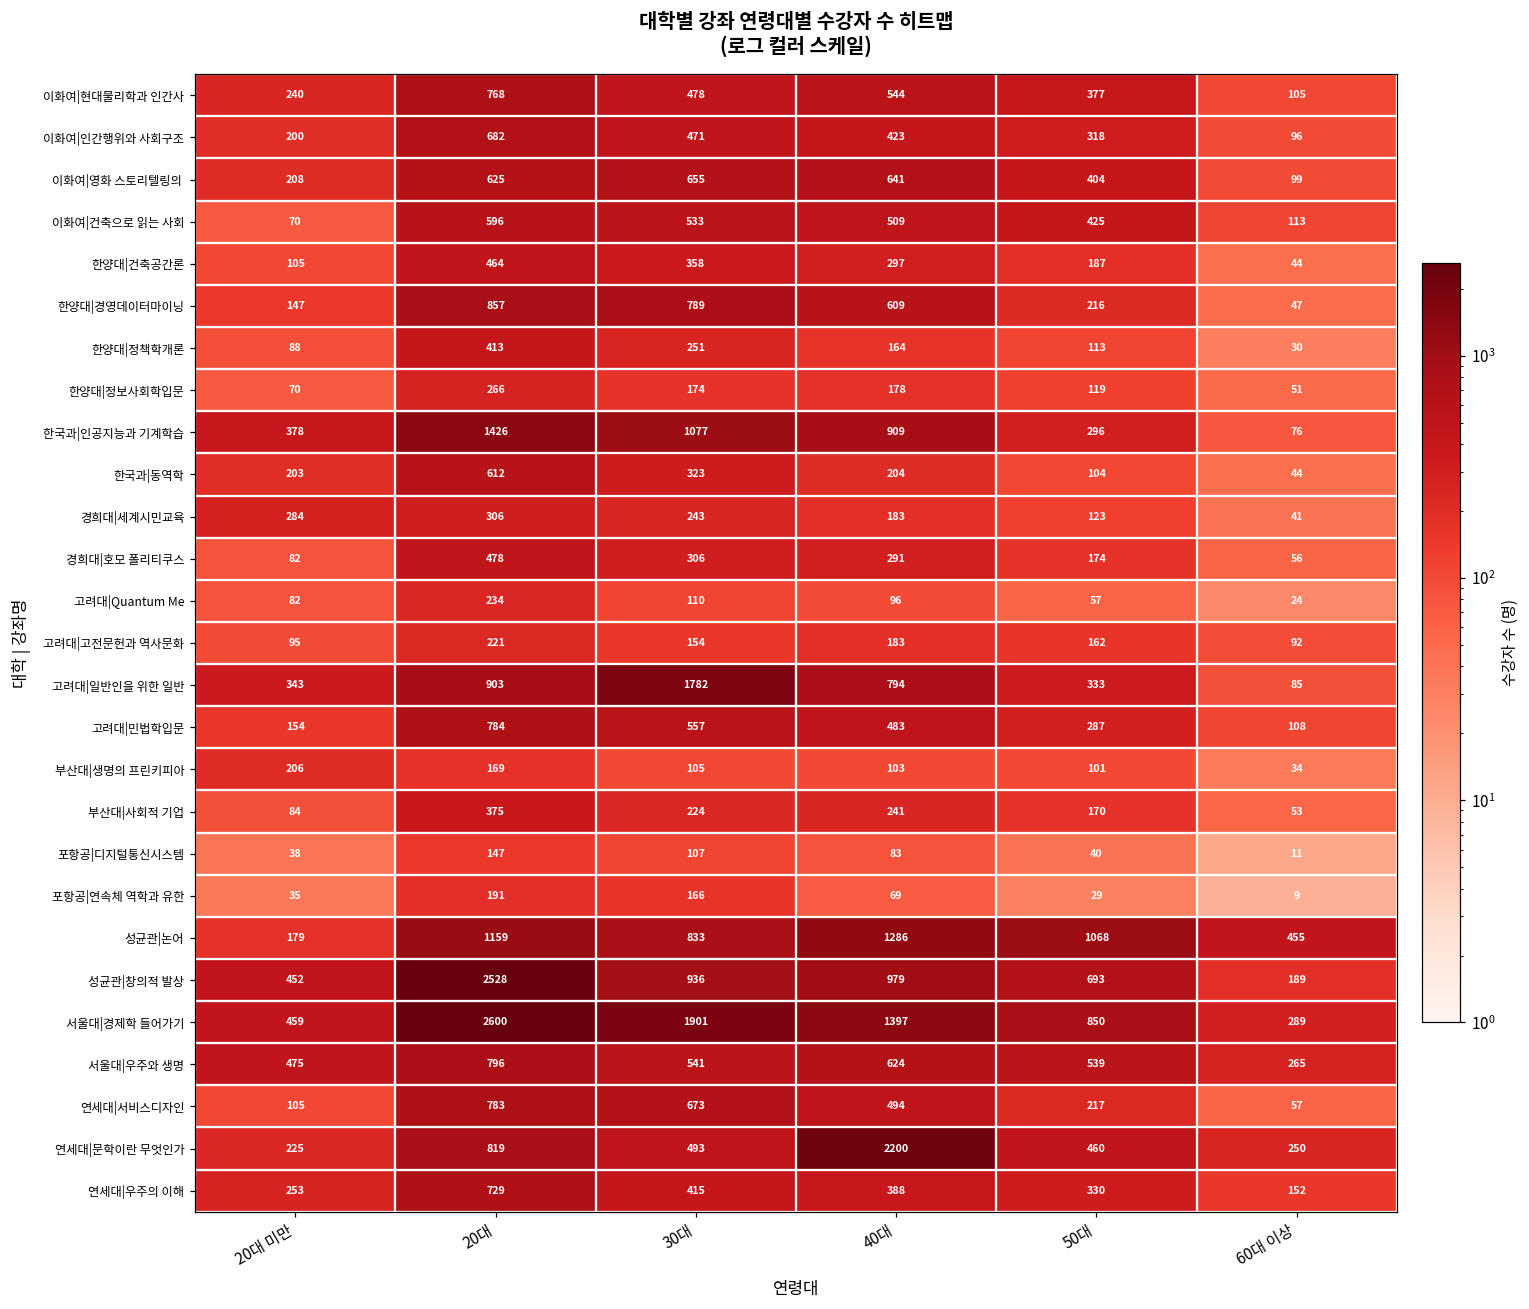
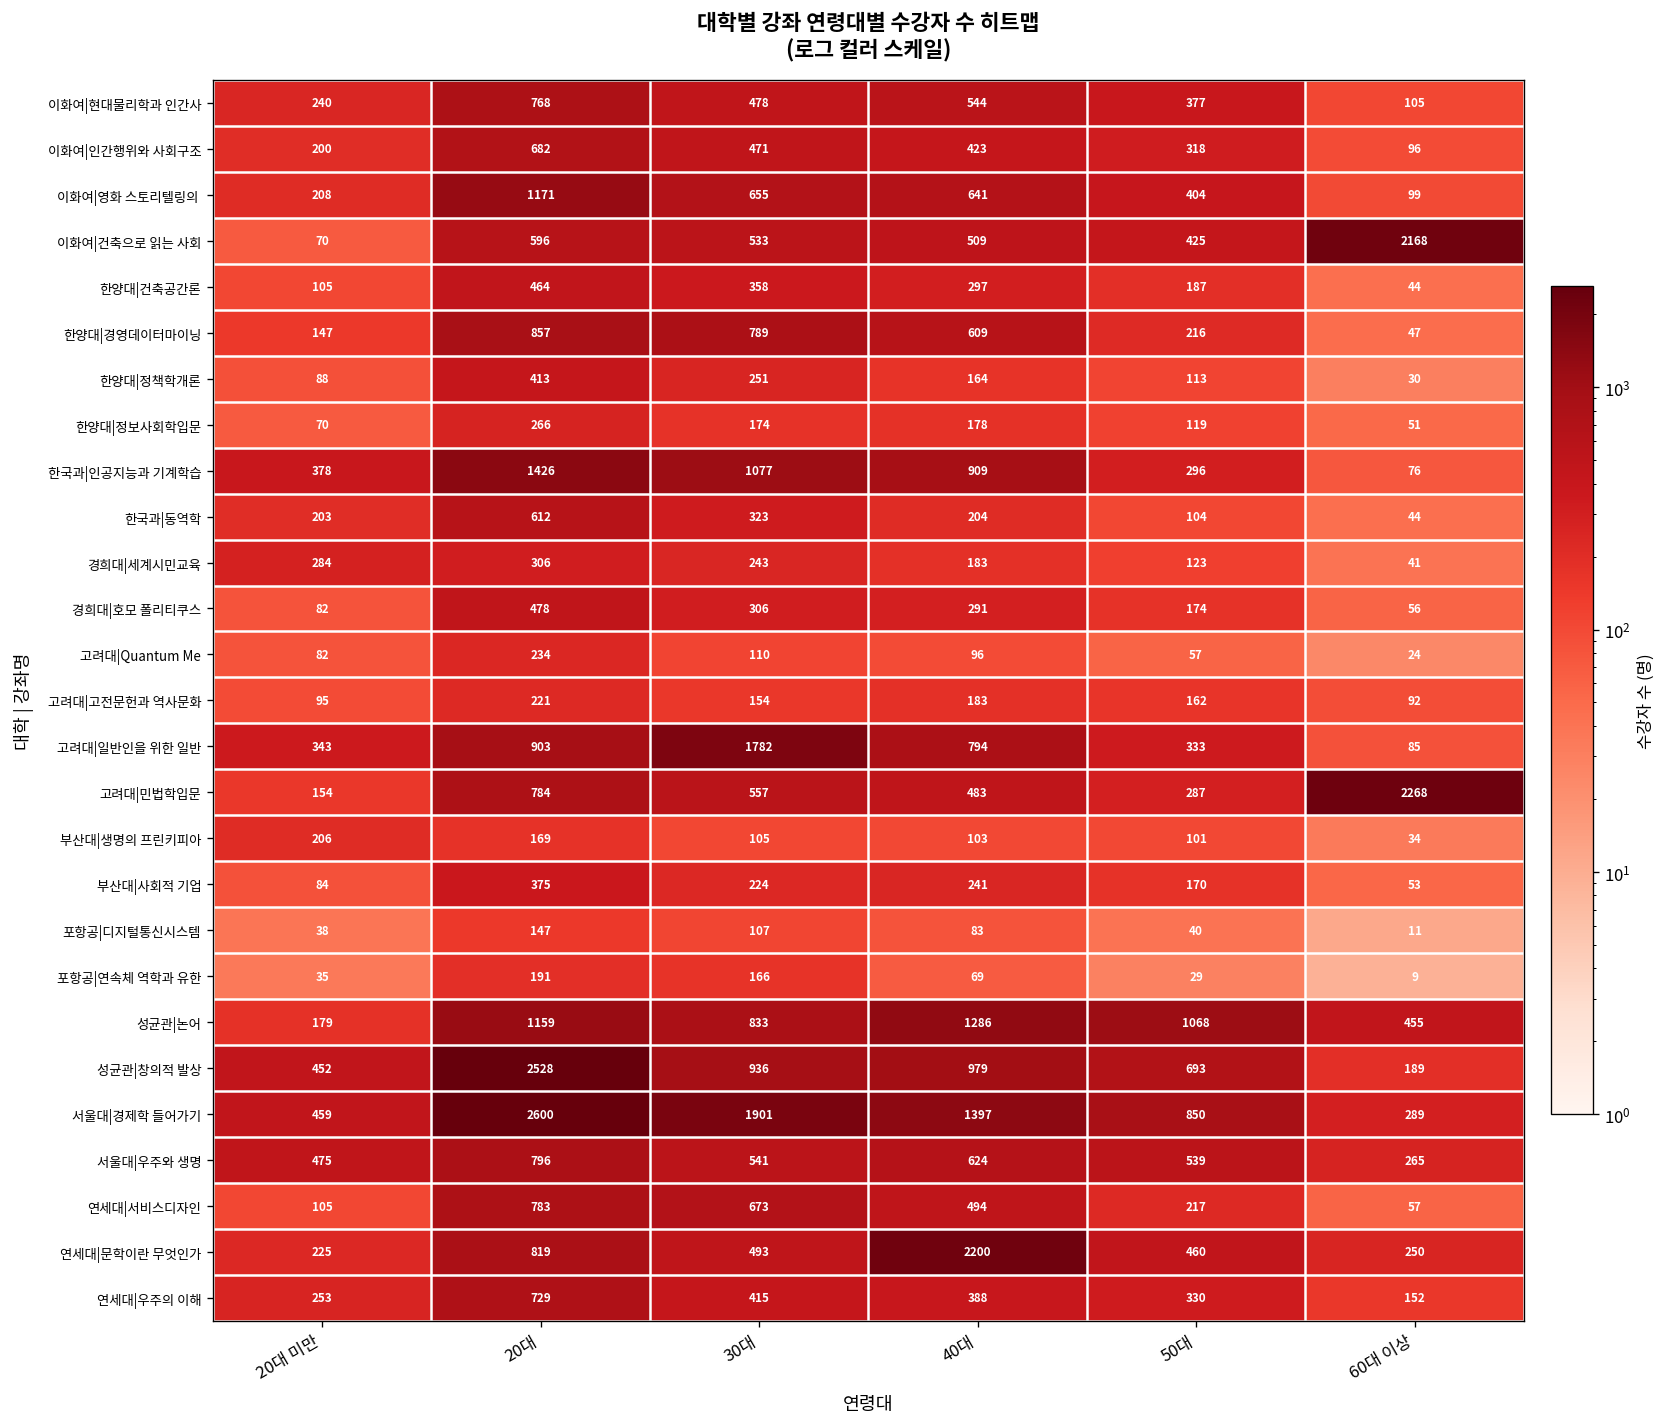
  {
    "이화여|현대물리학과 인간사": {
      "20대 미만": 240,
      "20대": 768,
      "30대": 478,
      "40대": 544,
      "50대": 377,
      "60대 이상": 105
    },
    "이화여|인간행위와 사회구조": {
      "20대 미만": 200,
      "20대": 682,
      "30대": 471,
      "40대": 423,
      "50대": 318,
      "60대 이상": 96
    },
    "이화여|영화 스토리텔링의": {
      "20대 미만": 208,
-     "20대": 625,
+     "20대": 1171,
      "30대": 655,
      "40대": 641,
      "50대": 404,
      "60대 이상": 99
    },
    "이화여|건축으로 읽는 사회": {
      "20대 미만": 70,
      "20대": 596,
      "30대": 533,
      "40대": 509,
      "50대": 425,
-     "60대 이상": 113
+     "60대 이상": 2168
    },
    "한양대|건축공간론": {
      "20대 미만": 105,
      "20대": 464,
      "30대": 358,
      "40대": 297,
      "50대": 187,
      "60대 이상": 44
    },
    "한양대|경영데이터마이닝": {
      "20대 미만": 147,
      "20대": 857,
      "30대": 789,
      "40대": 609,
      "50대": 216,
      "60대 이상": 47
    },
    "한양대|정책학개론": {
      "20대 미만": 88,
      "20대": 413,
      "30대": 251,
      "40대": 164,
      "50대": 113,
      "60대 이상": 30
    },
    "한양대|정보사회학입문": {
      "20대 미만": 70,
      "20대": 266,
      "30대": 174,
      "40대": 178,
      "50대": 119,
      "60대 이상": 51
    },
    "한국과|인공지능과 기계학습": {
      "20대 미만": 378,
      "20대": 1426,
      "30대": 1077,
      "40대": 909,
      "50대": 296,
      "60대 이상": 76
    },
    "한국과|동역학": {
      "20대 미만": 203,
      "20대": 612,
      "30대": 323,
      "40대": 204,
      "50대": 104,
      "60대 이상": 44
    },
    "경희대|세계시민교육": {
      "20대 미만": 284,
      "20대": 306,
      "30대": 243,
      "40대": 183,
      "50대": 123,
      "60대 이상": 41
    },
    "경희대|호모 폴리티쿠스": {
      "20대 미만": 82,
      "20대": 478,
      "30대": 306,
      "40대": 291,
      "50대": 174,
      "60대 이상": 56
    },
    "고려대|Quantum Me": {
      "20대 미만": 82,
      "20대": 234,
      "30대": 110,
      "40대": 96,
      "50대": 57,
      "60대 이상": 24
    },
    "고려대|고전문헌과 역사문화": {
      "20대 미만": 95,
      "20대": 221,
      "30대": 154,
      "40대": 183,
      "50대": 162,
      "60대 이상": 92
    },
    "고려대|일반인을 위한 일반": {
      "20대 미만": 343,
      "20대": 903,
      "30대": 1782,
      "40대": 794,
      "50대": 333,
      "60대 이상": 85
    },
    "고려대|민법학입문": {
      "20대 미만": 154,
      "20대": 784,
      "30대": 557,
      "40대": 483,
      "50대": 287,
-     "60대 이상": 108
+     "60대 이상": 2268
    },
    "부산대|생명의 프린키피아": {
      "20대 미만": 206,
      "20대": 169,
      "30대": 105,
      "40대": 103,
      "50대": 101,
      "60대 이상": 34
    },
    "부산대|사회적 기업": {
      "20대 미만": 84,
      "20대": 375,
      "30대": 224,
      "40대": 241,
      "50대": 170,
      "60대 이상": 53
    },
    "포항공|디지털통신시스템": {
      "20대 미만": 38,
      "20대": 147,
      "30대": 107,
      "40대": 83,
      "50대": 40,
      "60대 이상": 11
    },
    "포항공|연속체 역학과 유한": {
      "20대 미만": 35,
      "20대": 191,
      "30대": 166,
      "40대": 69,
      "50대": 29,
      "60대 이상": 9
    },
    "성균관|논어": {
      "20대 미만": 179,
      "20대": 1159,
      "30대": 833,
      "40대": 1286,
      "50대": 1068,
      "60대 이상": 455
    },
    "성균관|창의적 발상": {
      "20대 미만": 452,
      "20대": 2528,
      "30대": 936,
      "40대": 979,
      "50대": 693,
      "60대 이상": 189
    },
    "서울대|경제학 들어가기": {
      "20대 미만": 459,
      "20대": 2600,
      "30대": 1901,
      "40대": 1397,
      "50대": 850,
      "60대 이상": 289
    },
    "서울대|우주와 생명": {
      "20대 미만": 475,
      "20대": 796,
      "30대": 541,
      "40대": 624,
      "50대": 539,
      "60대 이상": 265
    },
    "연세대|서비스디자인": {
      "20대 미만": 105,
      "20대": 783,
      "30대": 673,
      "40대": 494,
      "50대": 217,
      "60대 이상": 57
    },
    "연세대|문학이란 무엇인가": {
      "20대 미만": 225,
      "20대": 819,
      "30대": 493,
      "40대": 2200,
      "50대": 460,
      "60대 이상": 250
    },
    "연세대|우주의 이해": {
      "20대 미만": 253,
      "20대": 729,
      "30대": 415,
      "40대": 388,
      "50대": 330,
      "60대 이상": 152
    }
  }
